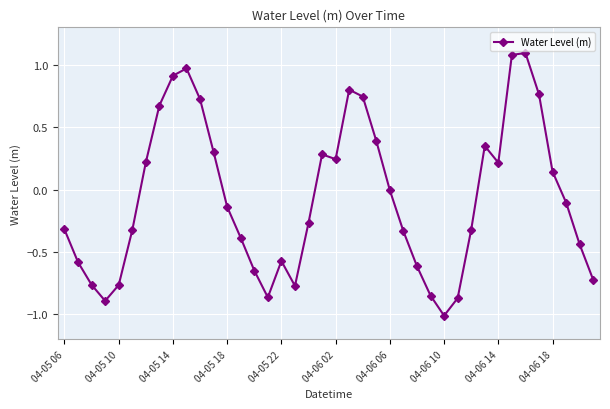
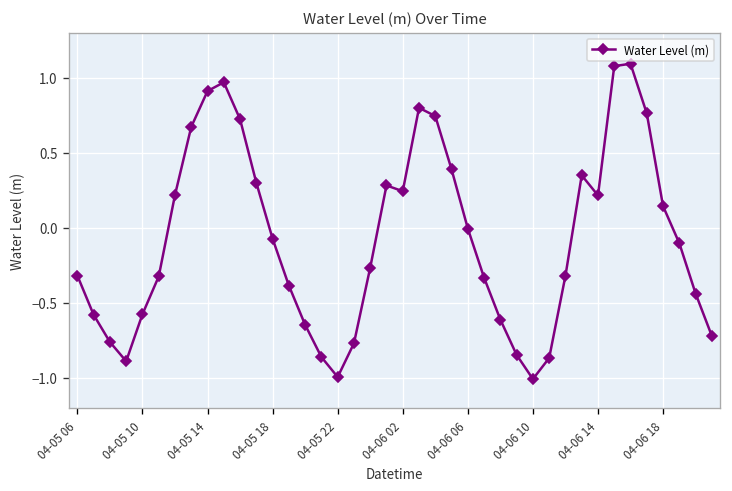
  {
    "04-05 06": -0.32,
-   "04-05 10": -0.76,
+   "04-05 10": -0.58,
    "04-05 14": 0.91,
-   "04-05 18": -0.14,
-   "04-05 22": -0.57,
+   "04-05 18": -0.07,
+   "04-05 22": -1.00,
    "04-06 02": 0.24,
    "04-06 06": -0.01,
    "04-06 10": -1.01,
    "04-06 14": 0.22,
    "04-06 18": 0.14
  }
